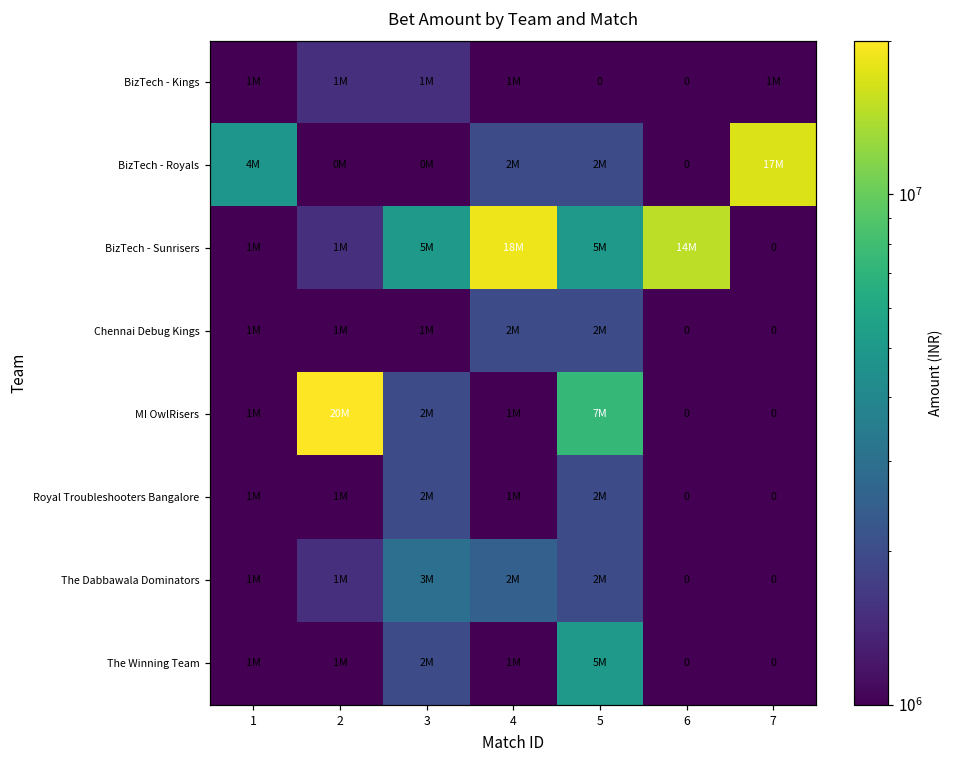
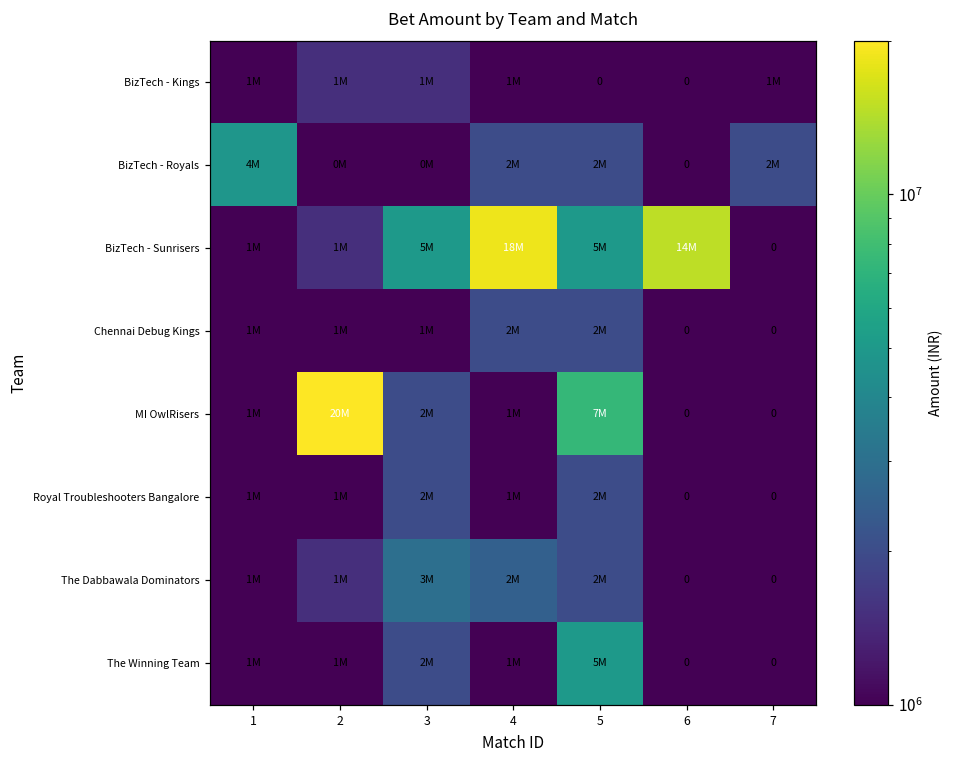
  {
    "BizTech - Kings": {
      "1": "1M",
      "2": "1M",
      "3": "1M",
      "4": "1M",
      "5": "0",
      "6": "0",
      "7": "1M"
    },
    "BizTech - Royals": {
      "1": "4M",
      "2": "0M",
      "3": "0M",
      "4": "2M",
      "5": "2M",
      "6": "0",
-     "7": "17M"
+     "7": "2M"
    },
    "BizTech - Sunrisers": {
      "1": "1M",
      "2": "1M",
      "3": "5M",
      "4": "18M",
      "5": "5M",
      "6": "14M",
      "7": "0"
    },
    "Chennai Debug Kings": {
      "1": "1M",
      "2": "1M",
      "3": "1M",
      "4": "2M",
      "5": "2M",
      "6": "0",
      "7": "0"
    },
    "MI OwlRisers": {
      "1": "1M",
      "2": "20M",
      "3": "2M",
      "4": "1M",
      "5": "7M",
      "6": "0",
      "7": "0"
    },
    "Royal Troubleshooters Bangalore": {
      "1": "1M",
      "2": "1M",
      "3": "2M",
      "4": "1M",
      "5": "2M",
      "6": "0",
      "7": "0"
    },
    "The Dabbawala Dominators": {
      "1": "1M",
      "2": "1M",
      "3": "3M",
      "4": "2M",
      "5": "2M",
      "6": "0",
      "7": "0"
    },
    "The Winning Team": {
      "1": "1M",
      "2": "1M",
      "3": "2M",
      "4": "1M",
      "5": "5M",
      "6": "0",
      "7": "0"
    }
  }
